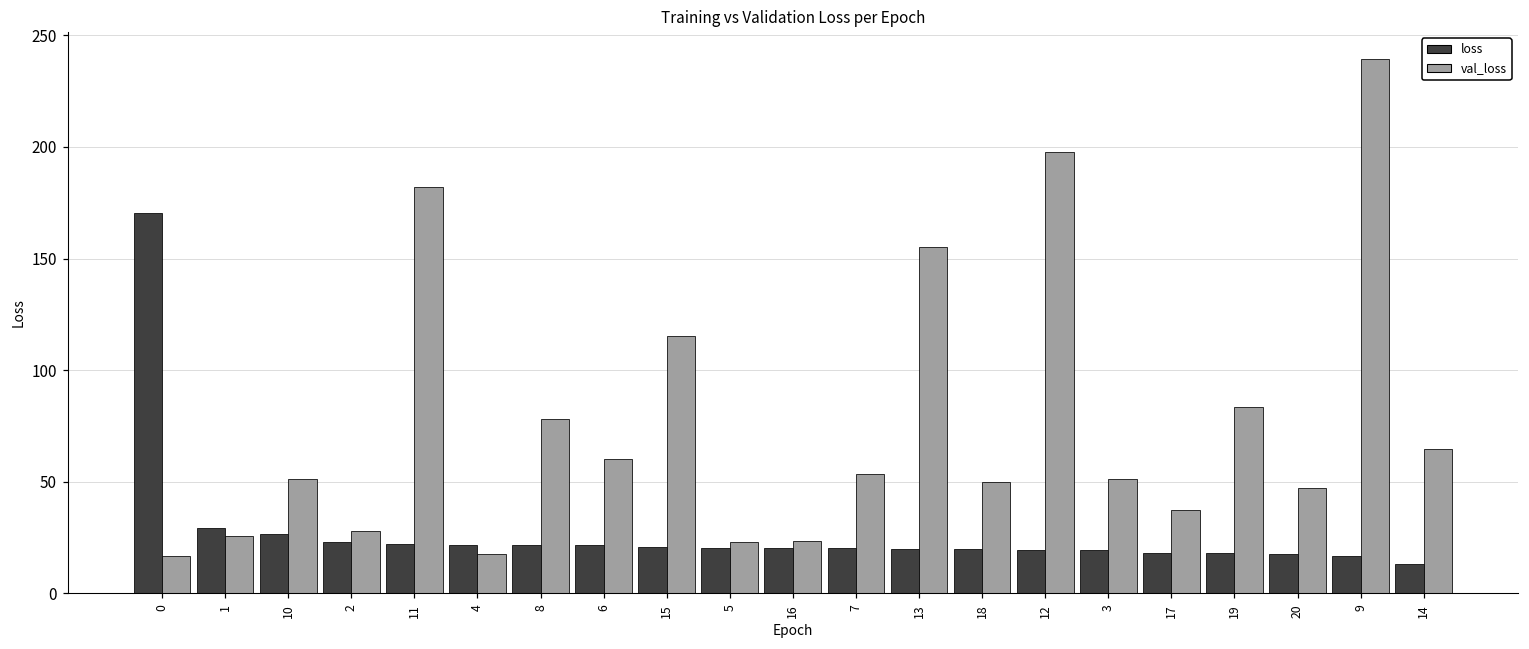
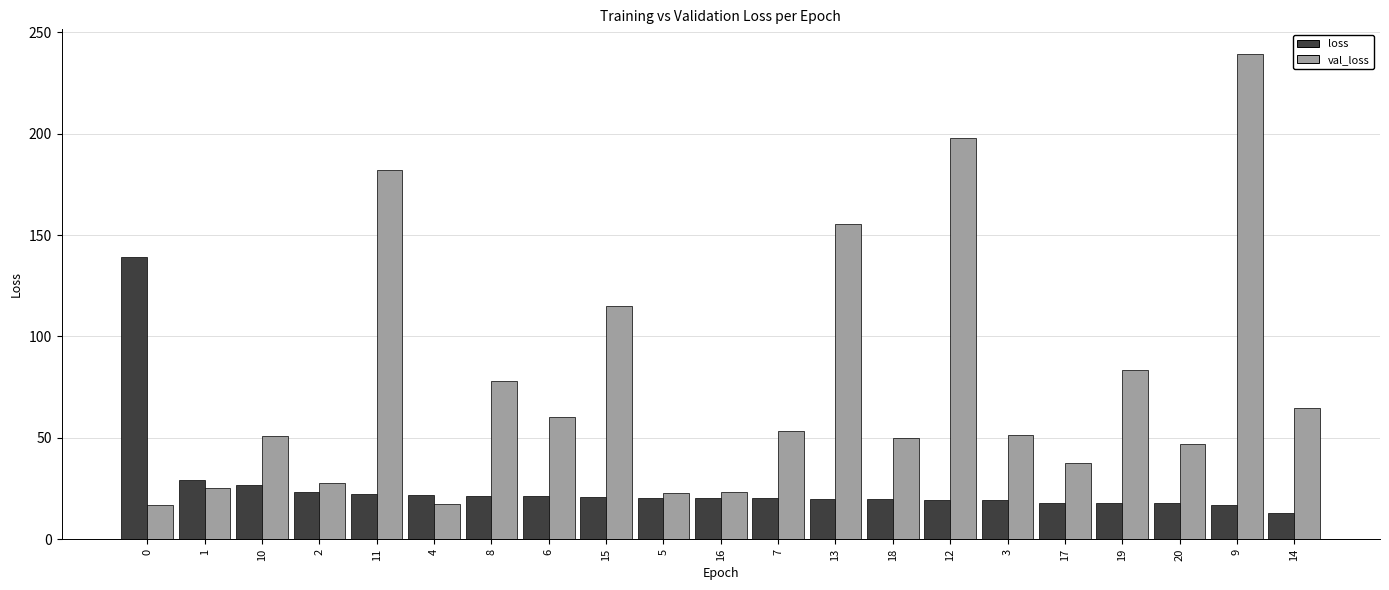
  {
    "loss": {
-     "0": 170,
+     "0": 139,
      "1": 29,
      "10": 27,
      "2": 23,
      "11": 22,
      "4": 22,
      "8": 22,
      "6": 21,
      "15": 21,
      "5": 21,
      "16": 20,
      "7": 20,
      "13": 20,
      "18": 20,
      "12": 19,
      "3": 19,
      "17": 18,
      "19": 18,
      "20": 18,
      "9": 17,
      "14": 13
    },
    "val_loss": {
      "0": 17,
      "1": 26,
      "10": 51,
      "2": 28,
      "11": 182,
      "4": 18,
      "8": 78,
      "6": 60,
      "15": 115,
      "5": 23,
      "16": 23,
      "7": 54,
      "13": 155,
      "18": 50,
      "12": 198,
      "3": 51,
      "17": 38,
      "19": 84,
      "20": 47,
      "9": 239,
      "14": 65
    }
  }
